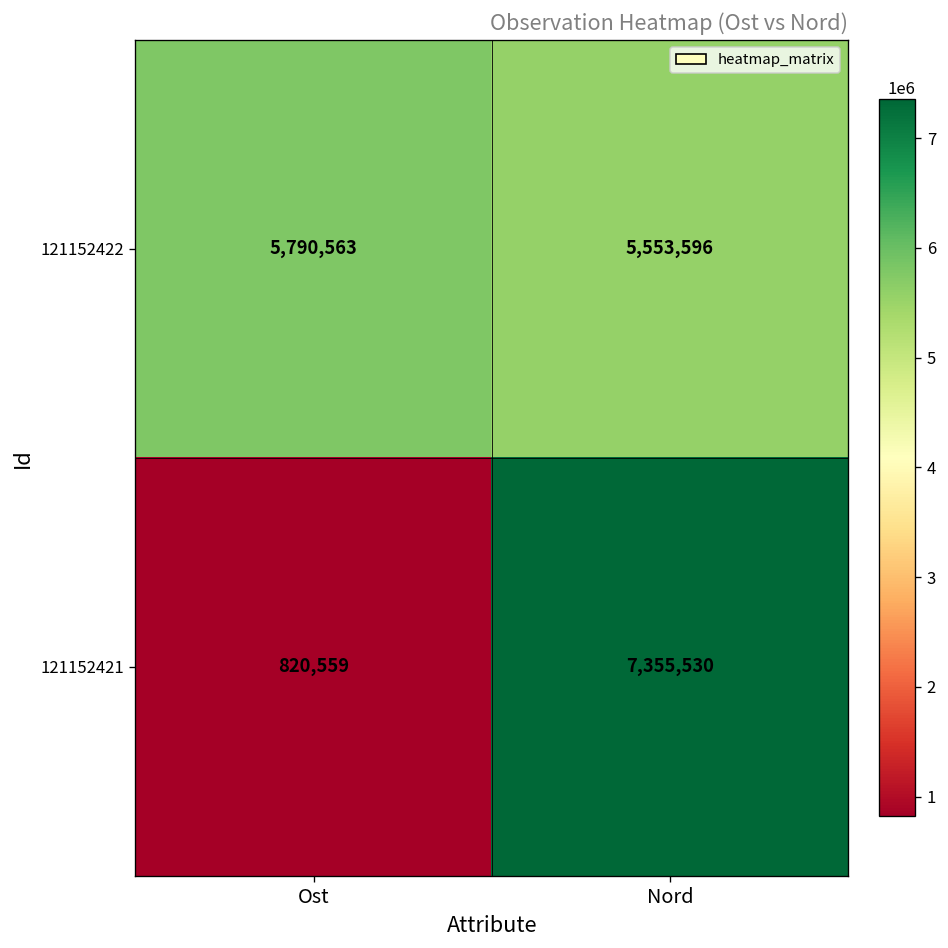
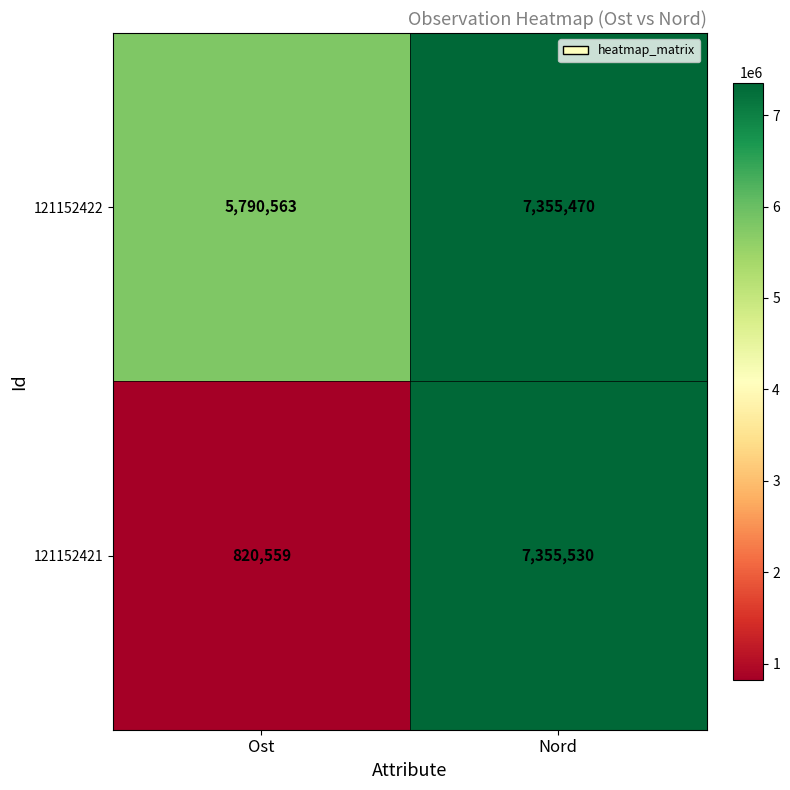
  {
    "121152422": {
      "Ost": "5,790,563",
-     "Nord": "5,553,596"
+     "Nord": "7,355,470"
    },
    "121152421": {
      "Ost": "820,559",
      "Nord": "7,355,530"
    }
  }
